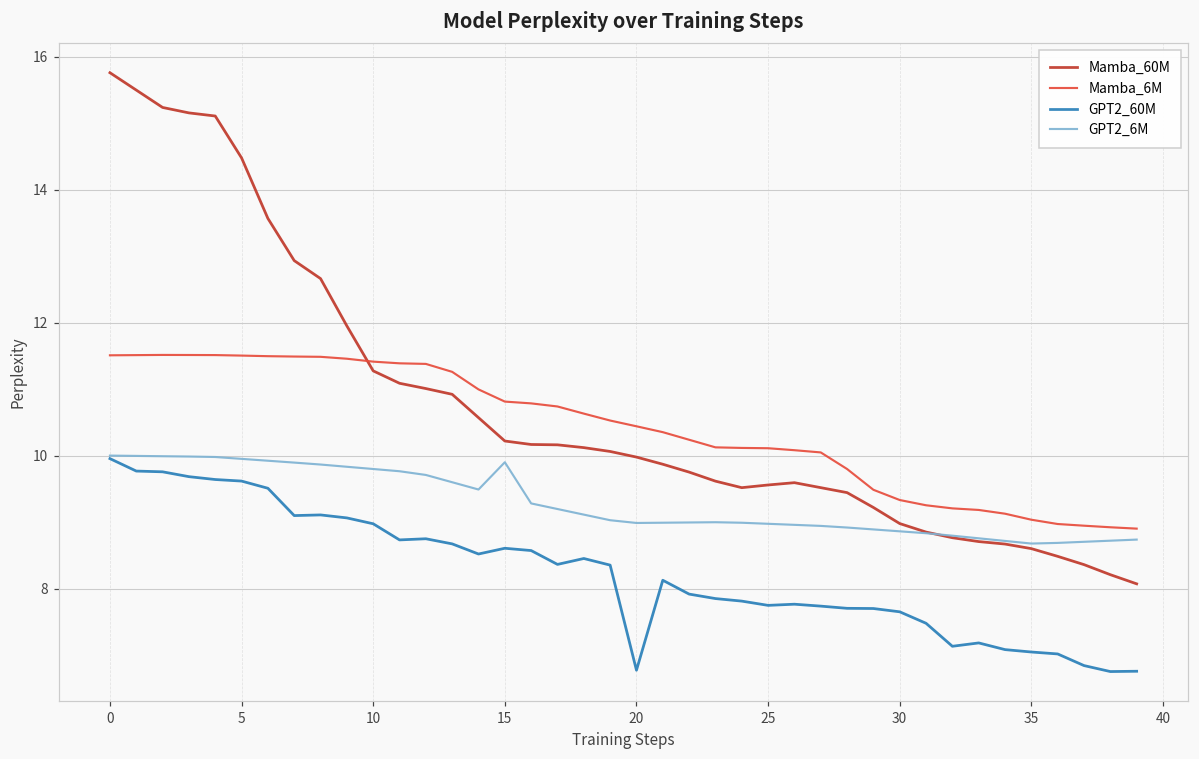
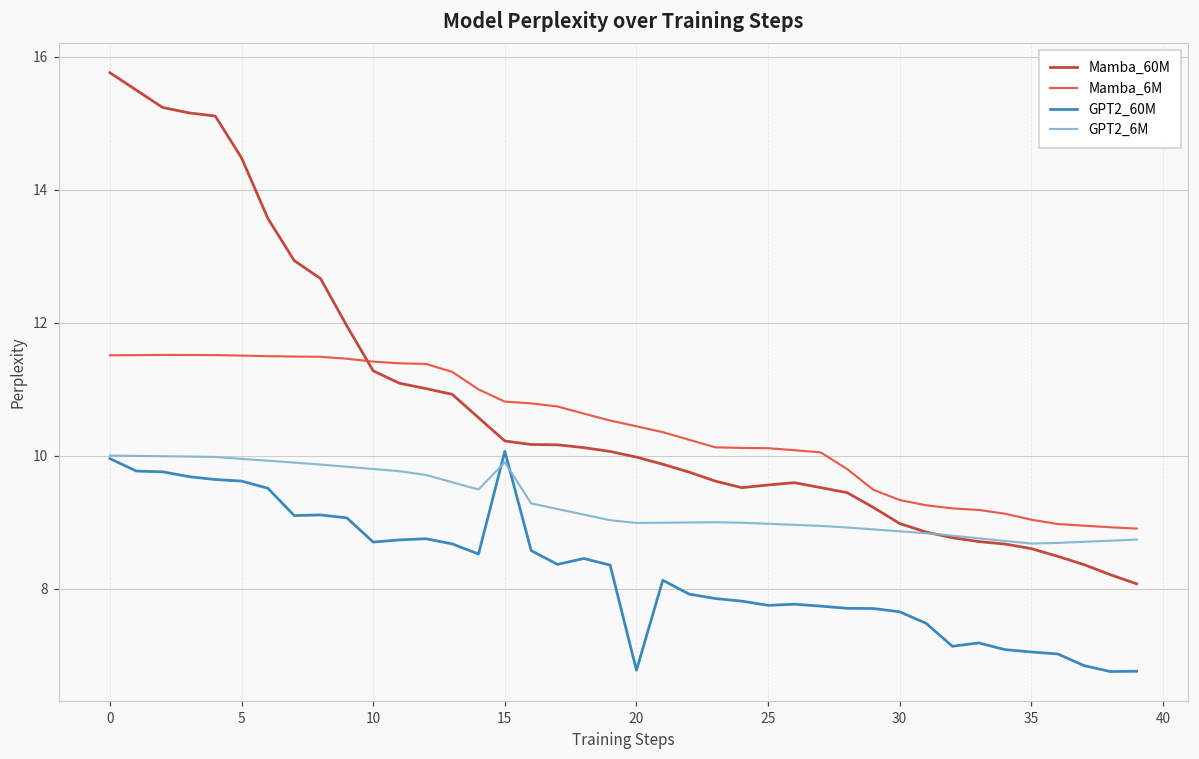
  {
    "GPT2_60M": {
      "0": 10.0,
      "5": 9.6,
-     "10": 9.0,
-     "15": 8.6,
+     "10": 8.7,
+     "15": 10.1,
      "20": 6.8,
      "25": 7.8,
      "30": 7.7,
      "35": 7.1
    },
    "GPT2_6M": {
      "0": 10.0,
      "5": 10.0,
      "10": 9.8,
      "15": 9.9,
      "20": 9.0,
      "25": 9.0,
      "30": 8.9,
      "35": 8.7
    }
  }
